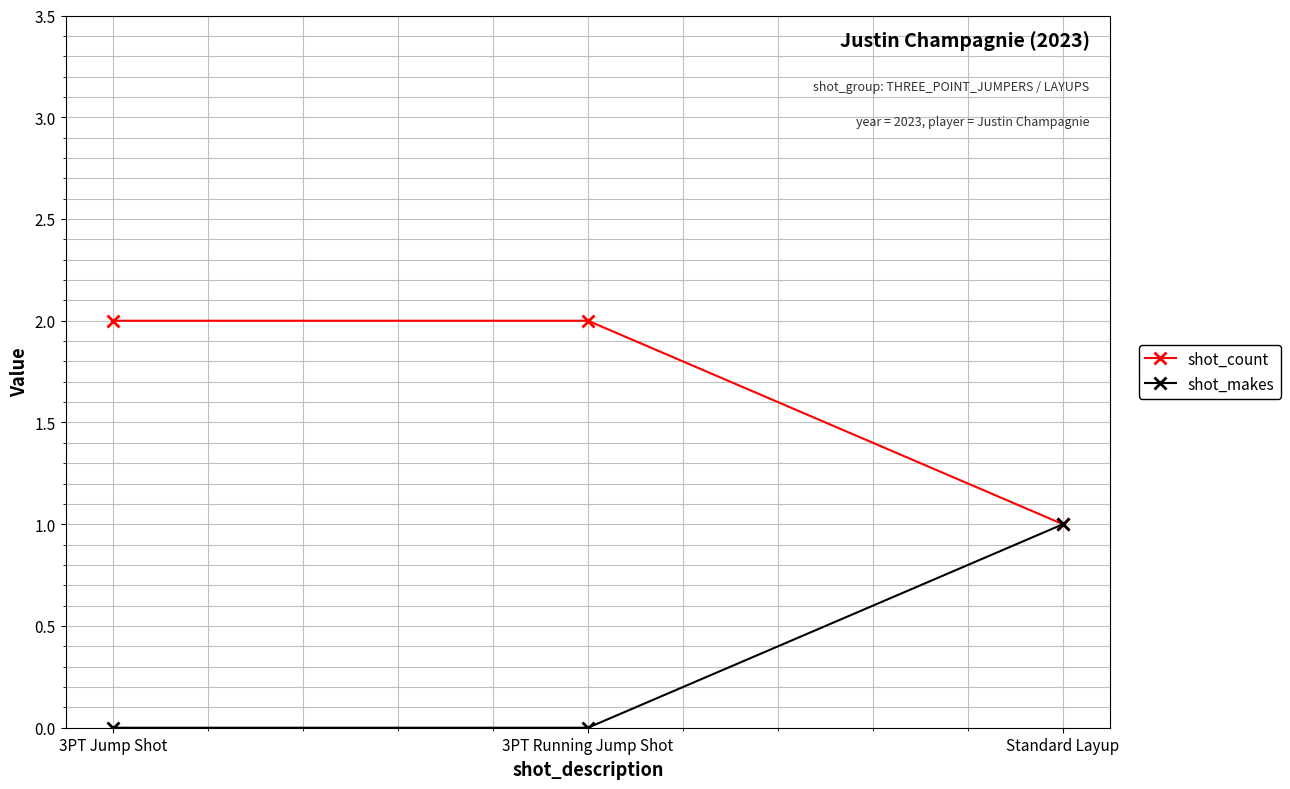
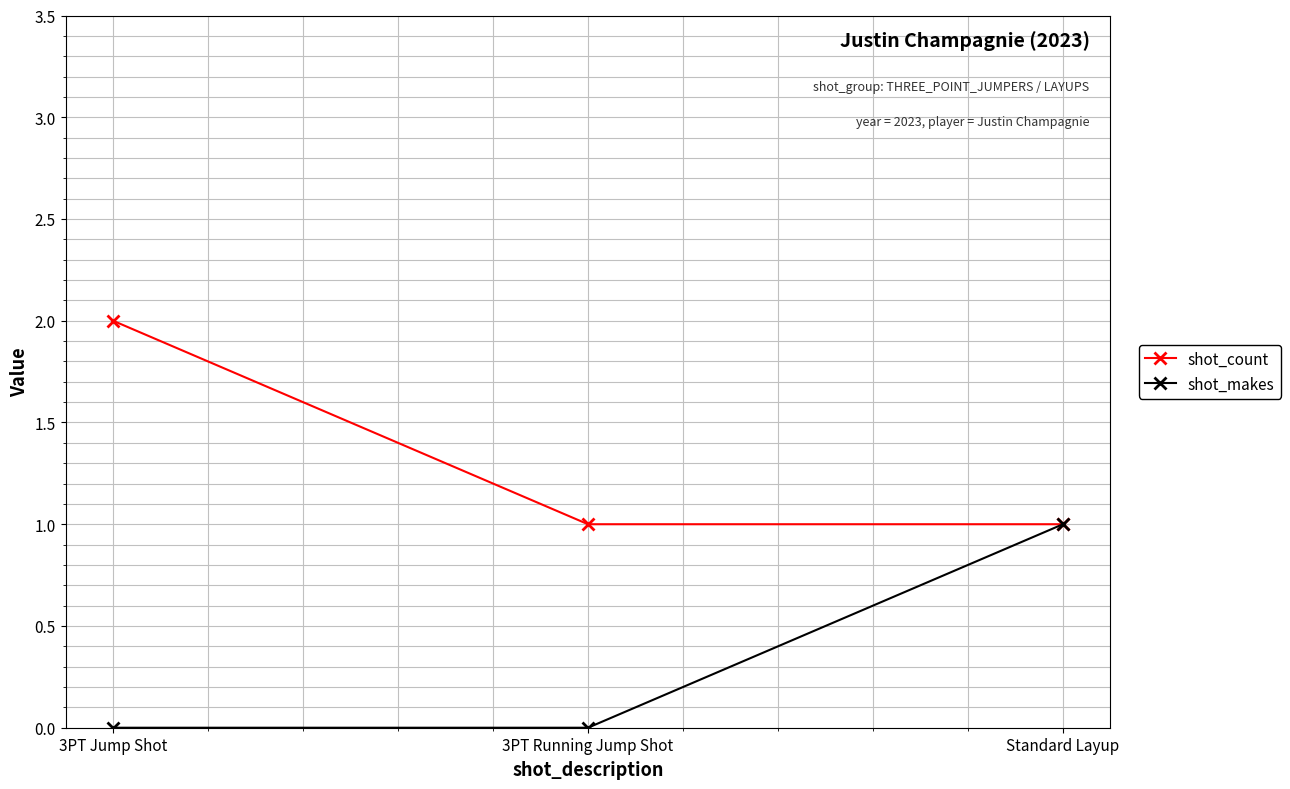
  {
    "shot_count": {
      "3PT Jump Shot": 2,
-     "3PT Running Jump Shot": 2
+     "3PT Running Jump Shot": 1
    },
    "shot_makes": {
      "3PT Jump Shot": 0,
      "3PT Running Jump Shot": 0
    }
  }
